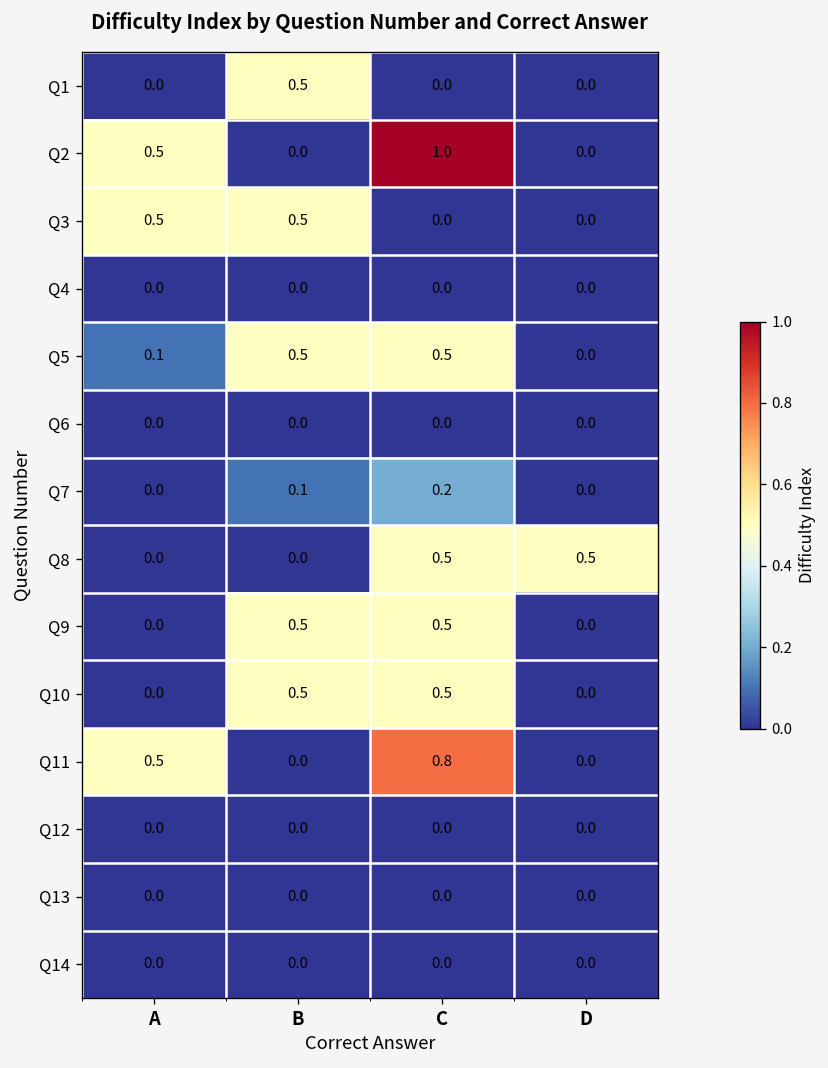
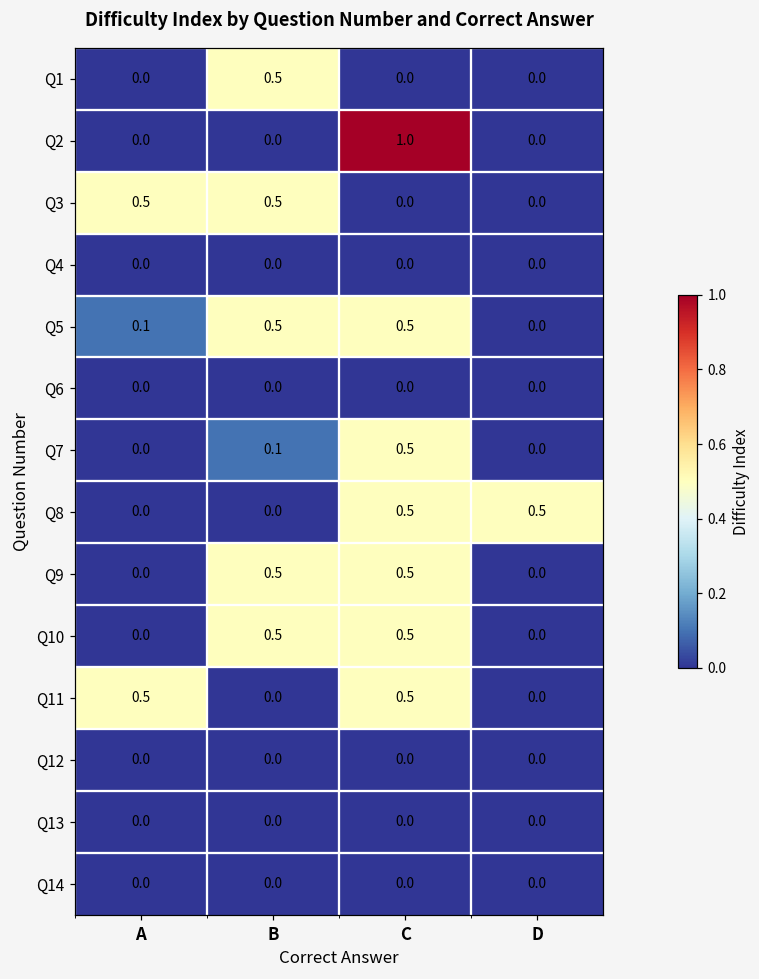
  {
    "Q1": {
      "A": 0.0,
      "B": 0.5,
      "C": 0.0,
      "D": 0.0
    },
    "Q2": {
-     "A": 0.5,
+     "A": 0.0,
      "B": 0.0,
      "C": 1.0,
      "D": 0.0
    },
    "Q3": {
      "A": 0.5,
      "B": 0.5,
      "C": 0.0,
      "D": 0.0
    },
    "Q4": {
      "A": 0.0,
      "B": 0.0,
      "C": 0.0,
      "D": 0.0
    },
    "Q5": {
      "A": 0.1,
      "B": 0.5,
      "C": 0.5,
      "D": 0.0
    },
    "Q6": {
      "A": 0.0,
      "B": 0.0,
      "C": 0.0,
      "D": 0.0
    },
    "Q7": {
      "A": 0.0,
      "B": 0.1,
-     "C": 0.2,
+     "C": 0.5,
      "D": 0.0
    },
    "Q8": {
      "A": 0.0,
      "B": 0.0,
      "C": 0.5,
      "D": 0.5
    },
    "Q9": {
      "A": 0.0,
      "B": 0.5,
      "C": 0.5,
      "D": 0.0
    },
    "Q10": {
      "A": 0.0,
      "B": 0.5,
      "C": 0.5,
      "D": 0.0
    },
    "Q11": {
      "A": 0.5,
      "B": 0.0,
-     "C": 0.8,
+     "C": 0.5,
      "D": 0.0
    },
    "Q12": {
      "A": 0.0,
      "B": 0.0,
      "C": 0.0,
      "D": 0.0
    },
    "Q13": {
      "A": 0.0,
      "B": 0.0,
      "C": 0.0,
      "D": 0.0
    },
    "Q14": {
      "A": 0.0,
      "B": 0.0,
      "C": 0.0,
      "D": 0.0
    }
  }
